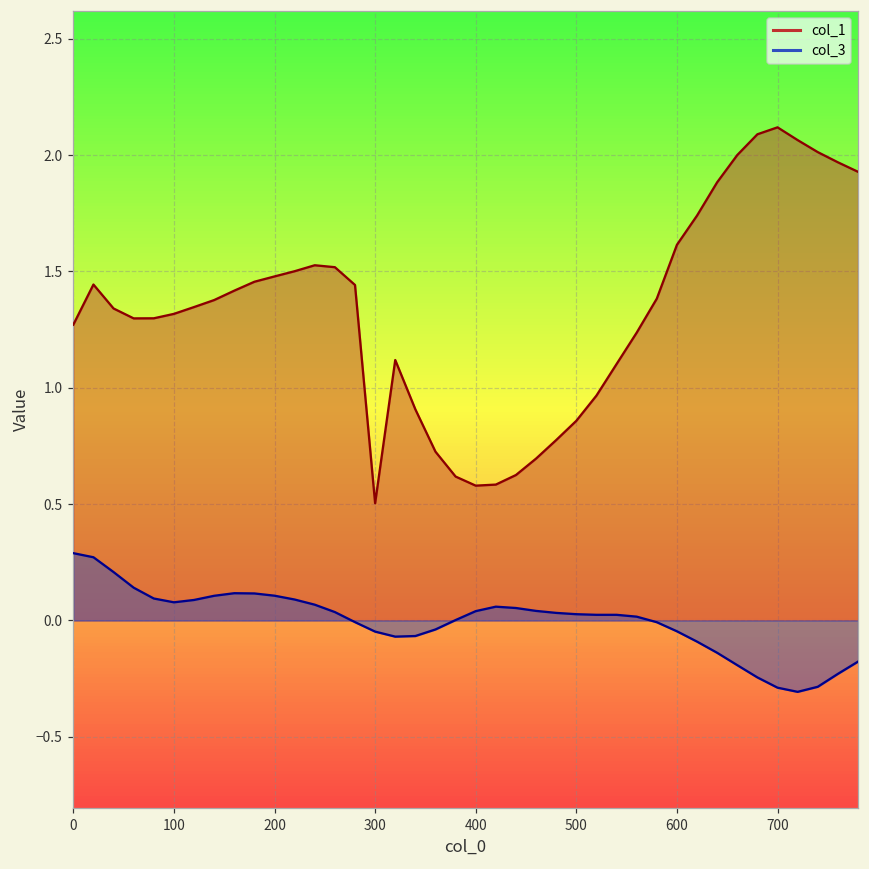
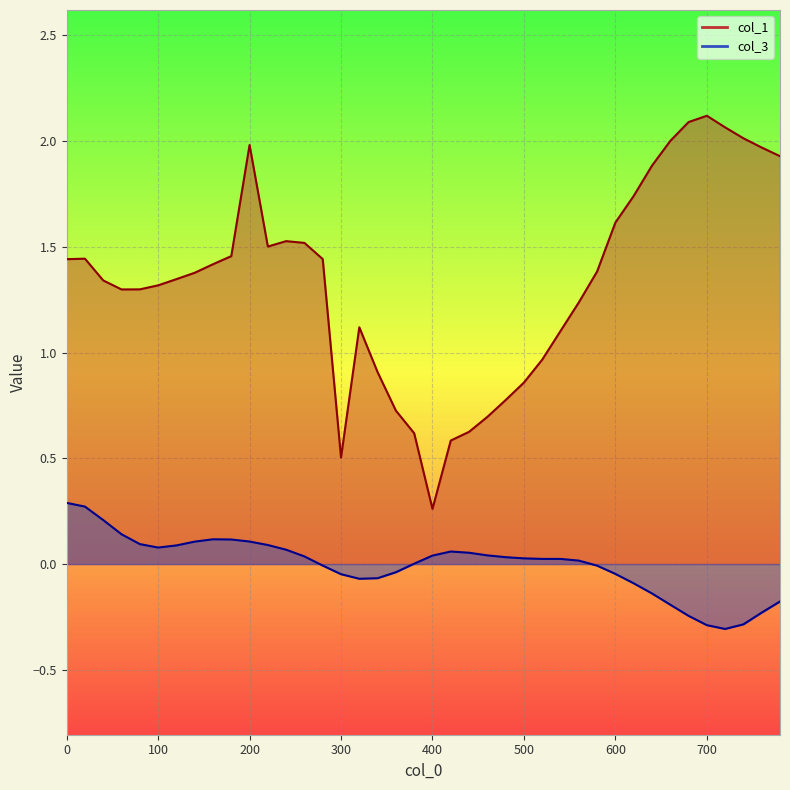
  {
    "col_1": {
-     "0": 1.27,
+     "0": 1.44,
      "100": 1.32,
-     "200": 1.48,
+     "200": 1.98,
      "300": 0.50,
-     "400": 0.58,
+     "400": 0.26,
      "500": 0.86,
      "600": 1.61,
      "700": 2.12
    }
  }
